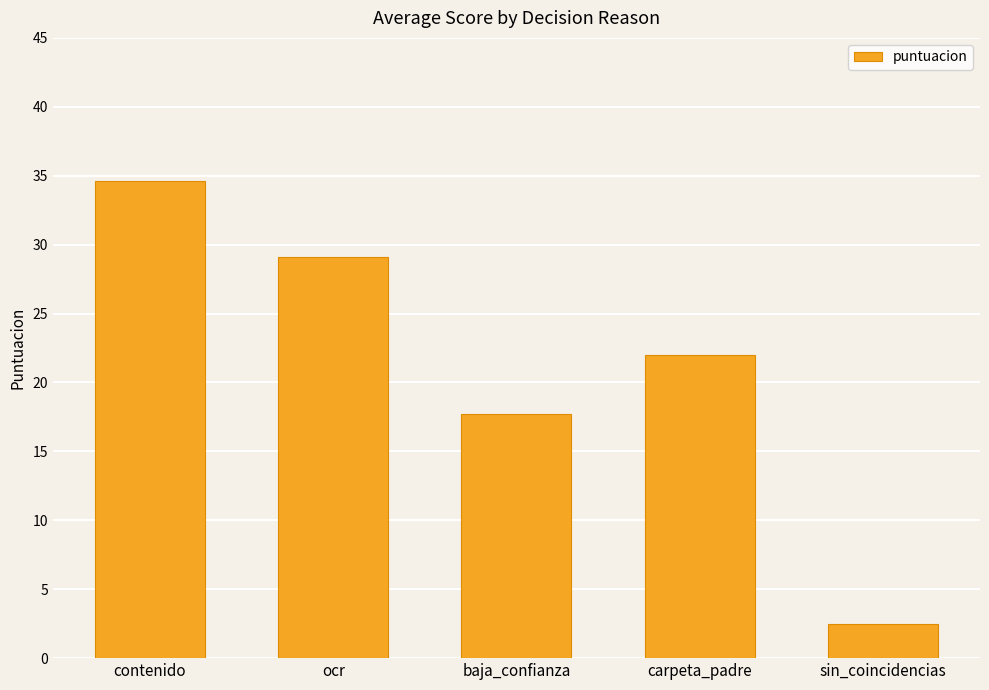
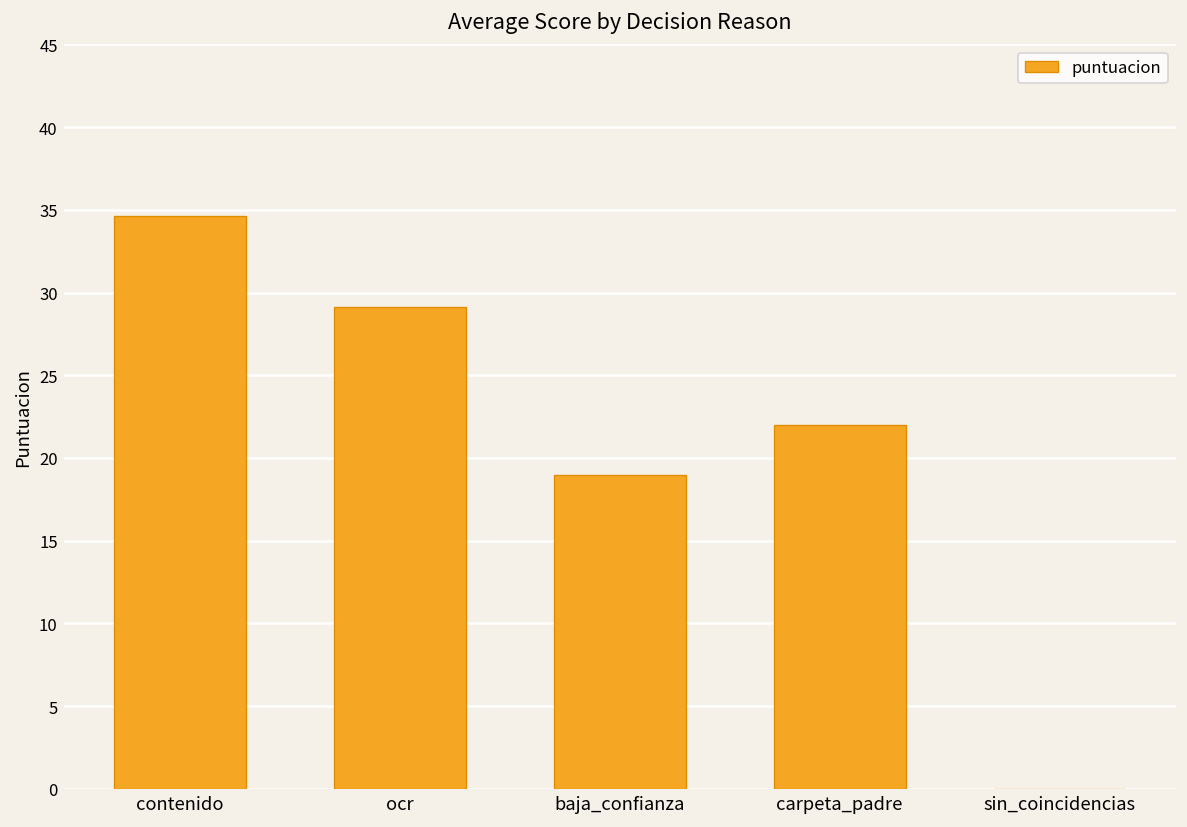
  {
    "contenido": 34.6,
    "ocr": 29.1,
-   "baja_confianza": 17.7,
+   "baja_confianza": 19.0,
    "carpeta_padre": 22.0,
-   "sin_coincidencias": 2.5
+   "sin_coincidencias": 0.0
  }
